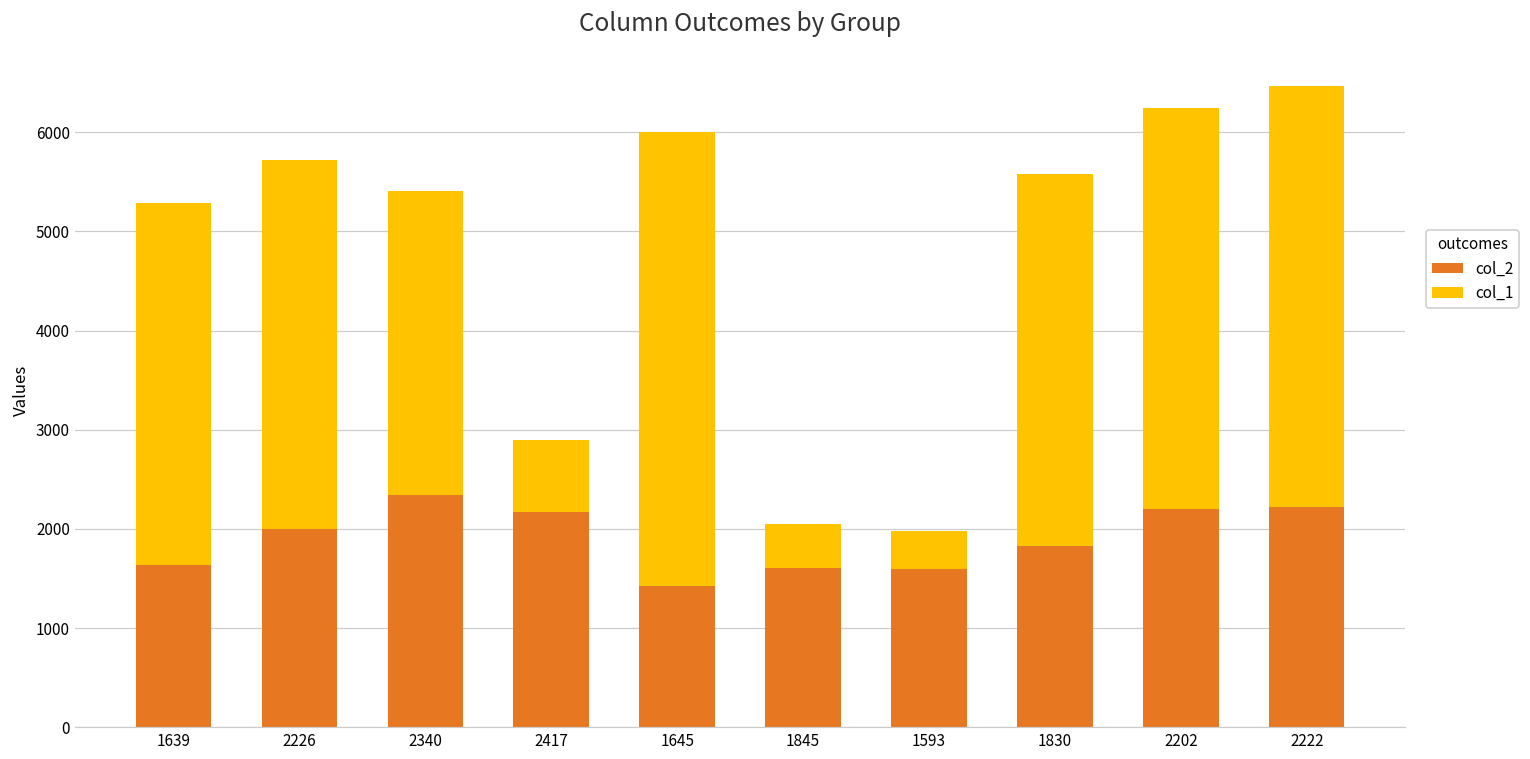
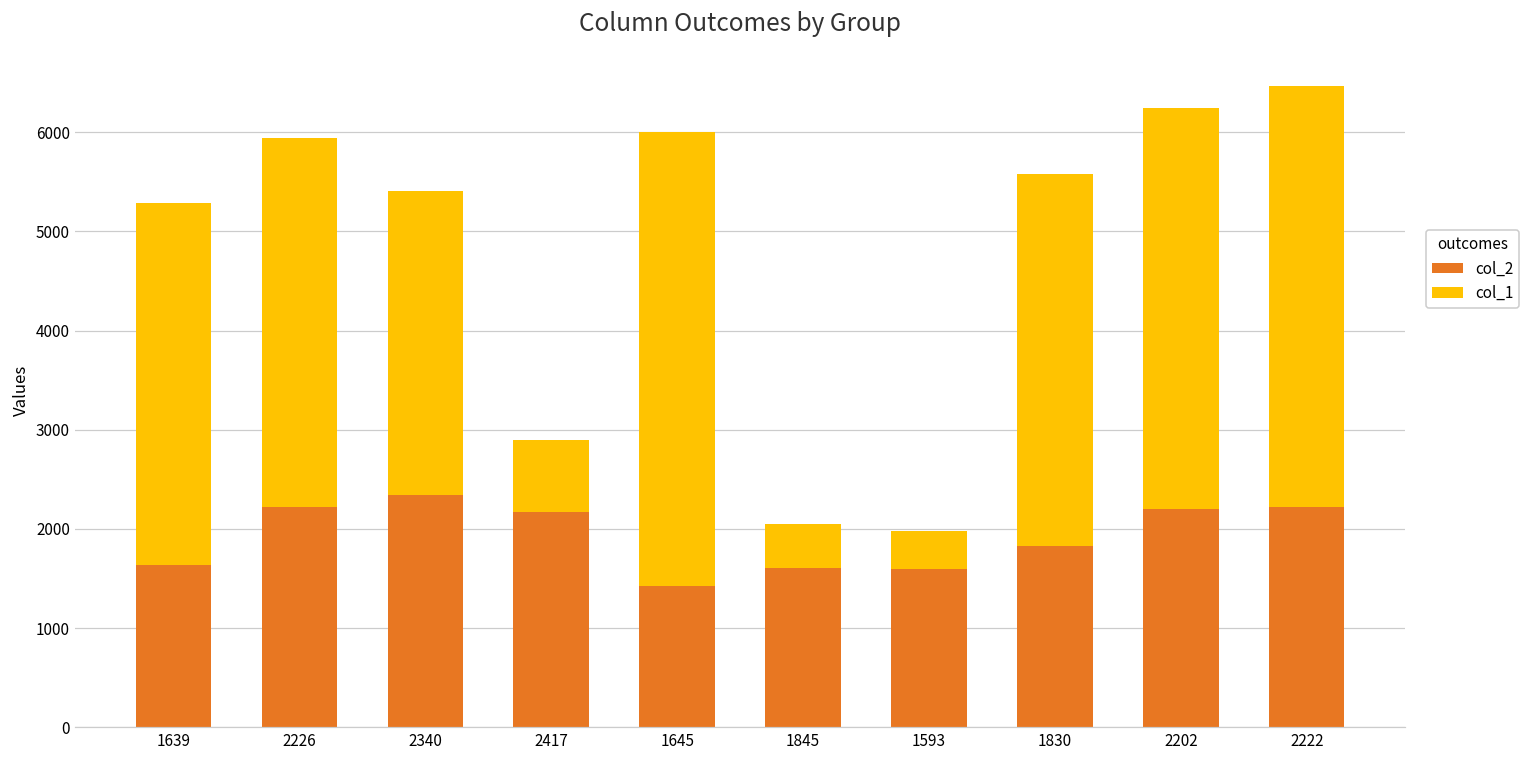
  {
    "col_2": {
      "1639": 1600,
-     "2226": 2000,
+     "2226": 2200,
      "2340": 2300,
      "2417": 2200,
      "1645": 1400,
      "1845": 1600,
      "1593": 1600,
      "1830": 1800,
      "2202": 2200,
      "2222": 2200
    },
    "col_1": {
      "1639": 3700,
      "2226": 3700,
      "2340": 3100,
      "2417": 700,
      "1645": 4600,
      "1845": 400,
      "1593": 400,
      "1830": 3700,
      "2202": 4000,
      "2222": 4200
    }
  }
